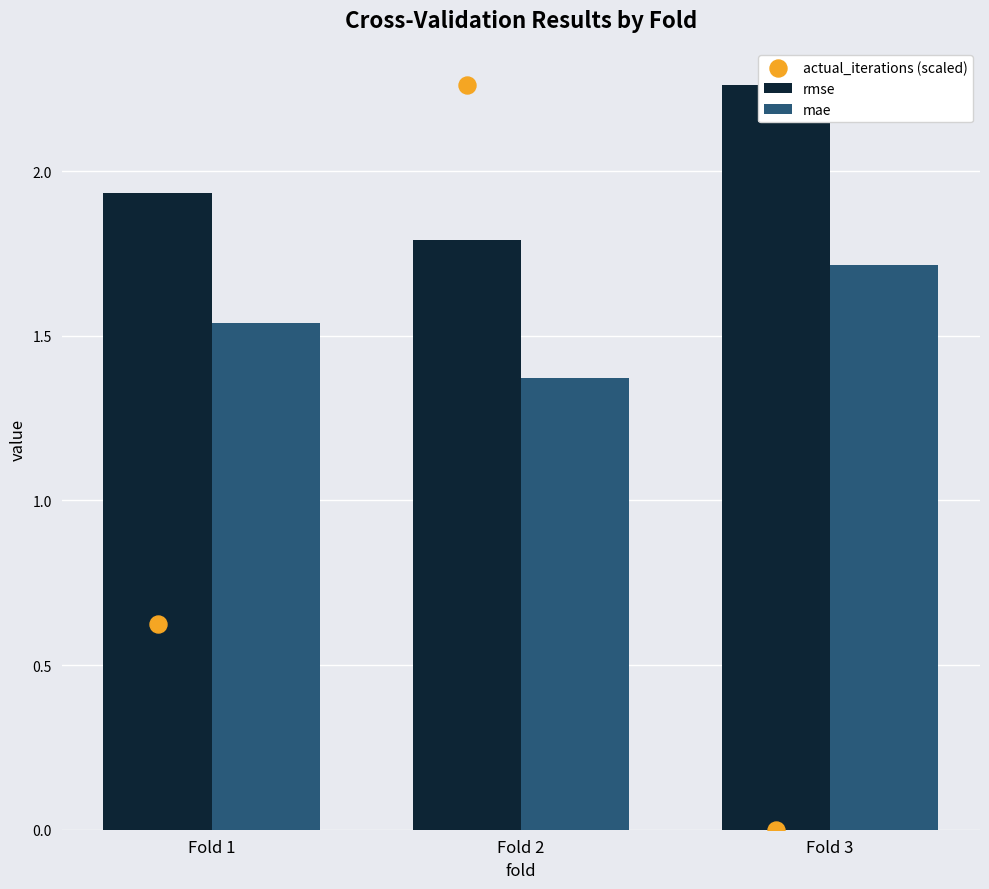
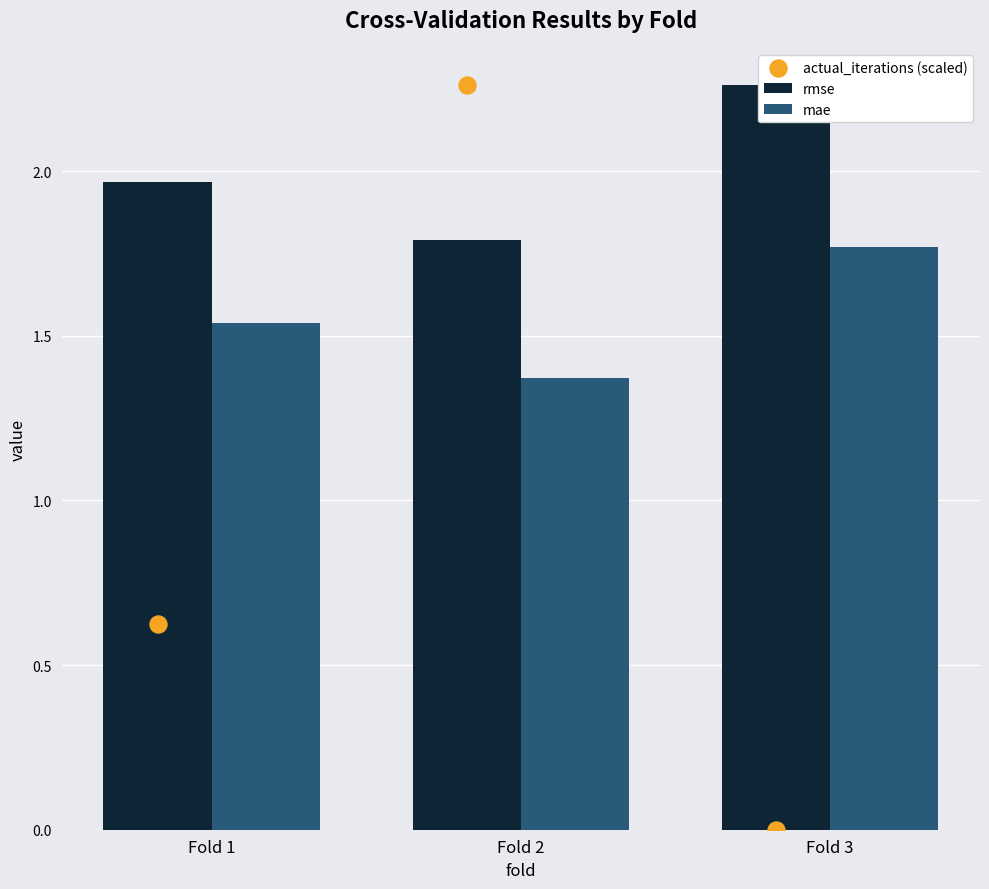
  {
    "rmse": {
-     "Fold 1": 1.93,
+     "Fold 1": 1.97,
      "Fold 2": 1.79
    },
    "mae": {
      "Fold 1": 1.54,
      "Fold 2": 1.37,
-     "Fold 3": 1.72
+     "Fold 3": 1.77
    }
  }
